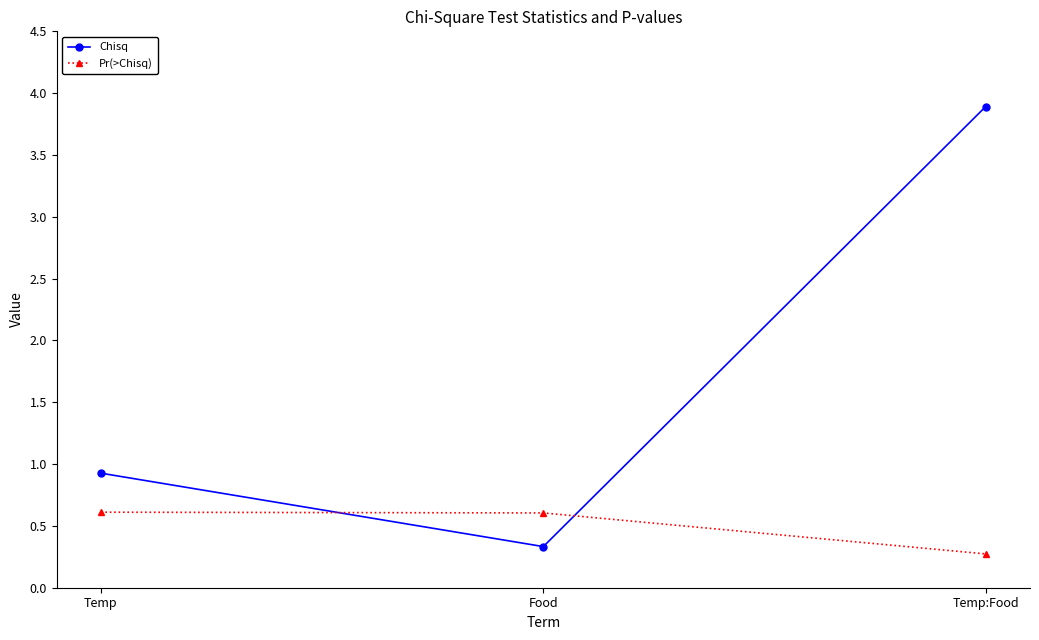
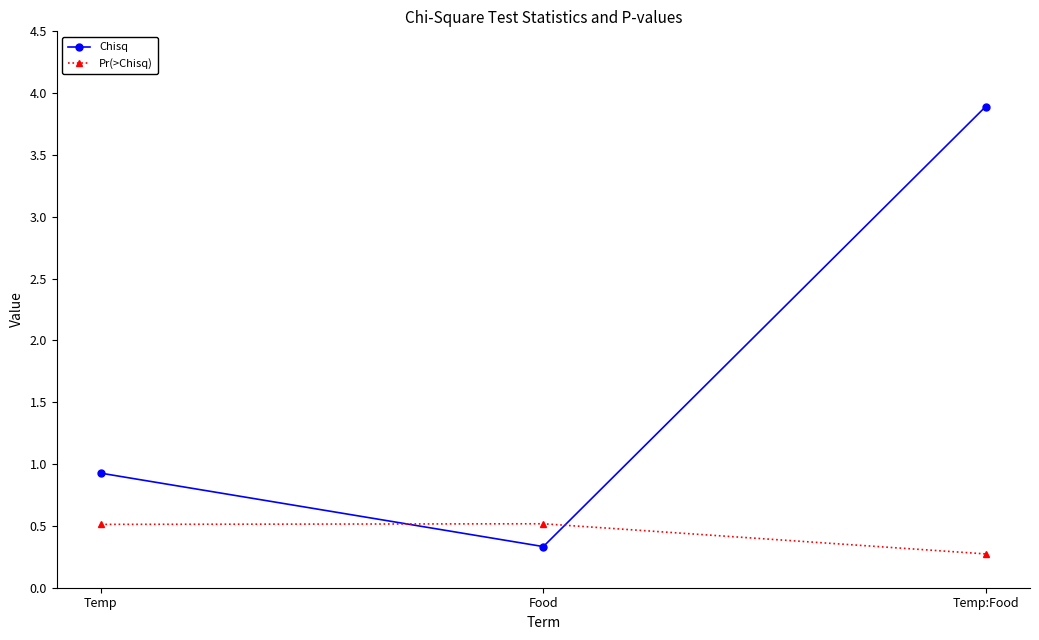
  {
    "Chisq": {
      "Temp": 0.93,
      "Food": 0.33,
      "Temp:Food": 3.89
    },
    "Pr(>Chisq)": {
-     "Temp": 0.61,
-     "Food": 0.60,
+     "Temp": 0.51,
+     "Food": 0.52,
      "Temp:Food": 0.27
    }
  }
